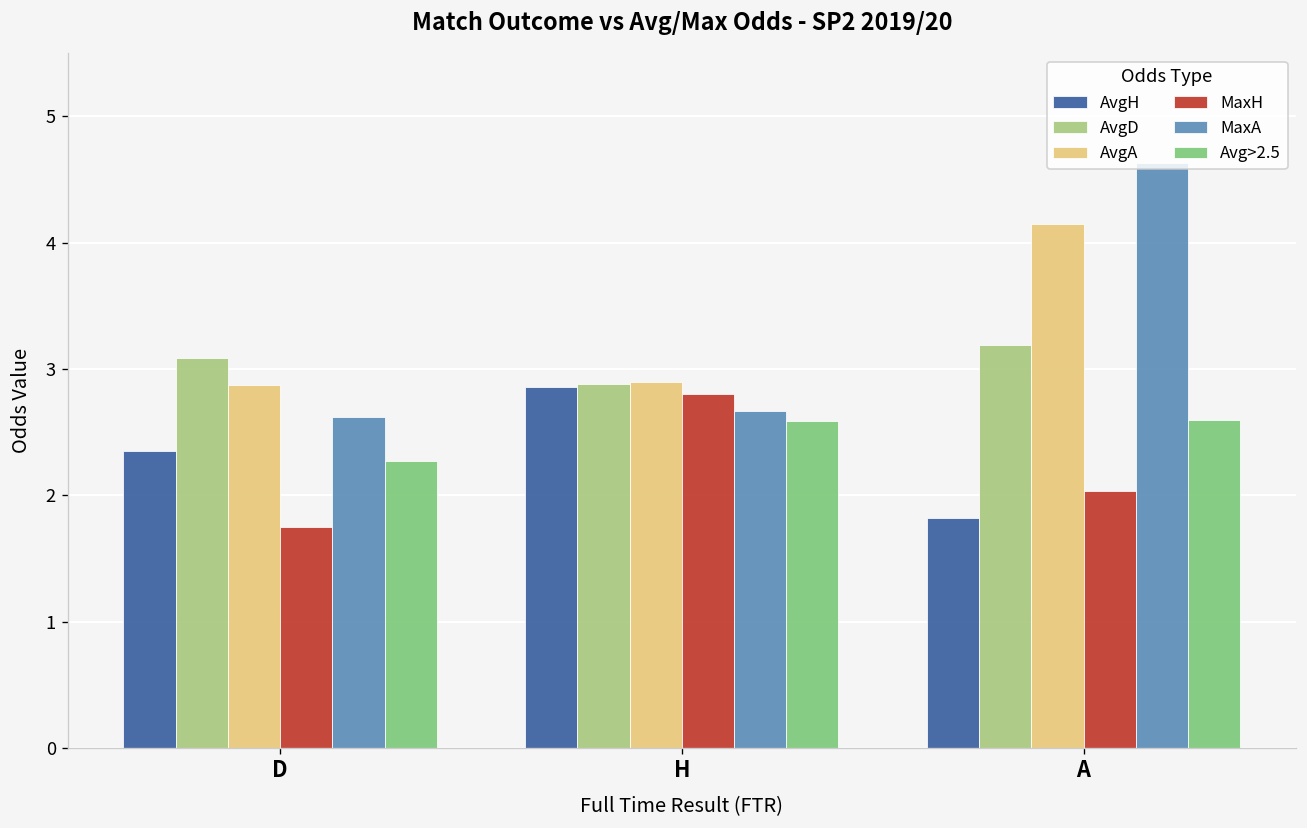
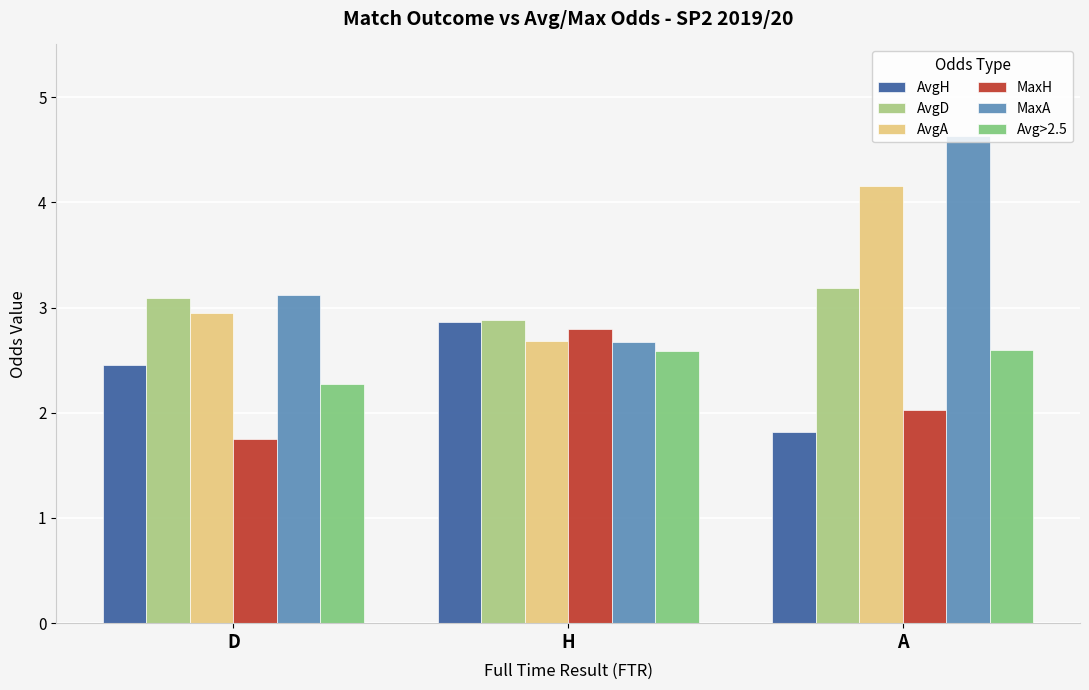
  {
    "AvgH": {
-     "D": 2.35,
+     "D": 2.45,
      "H": 2.86,
      "A": 1.82
    },
    "AvgA": {
-     "D": 2.87,
-     "H": 2.90,
+     "D": 2.95,
+     "H": 2.68,
      "A": 4.15
    },
    "MaxH": {
      "D": 1.75,
      "H": 2.80,
      "A": 2.03
    },
    "MaxA": {
-     "D": 2.62,
+     "D": 3.12,
      "H": 2.67
    }
  }
